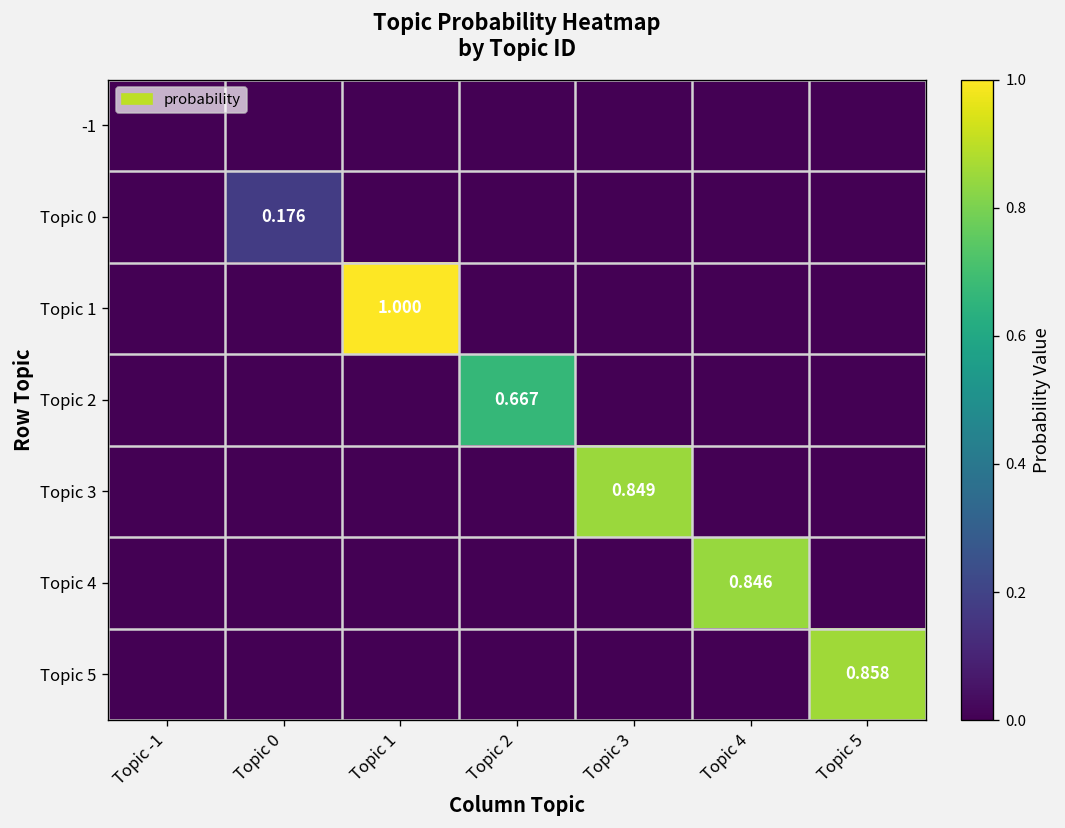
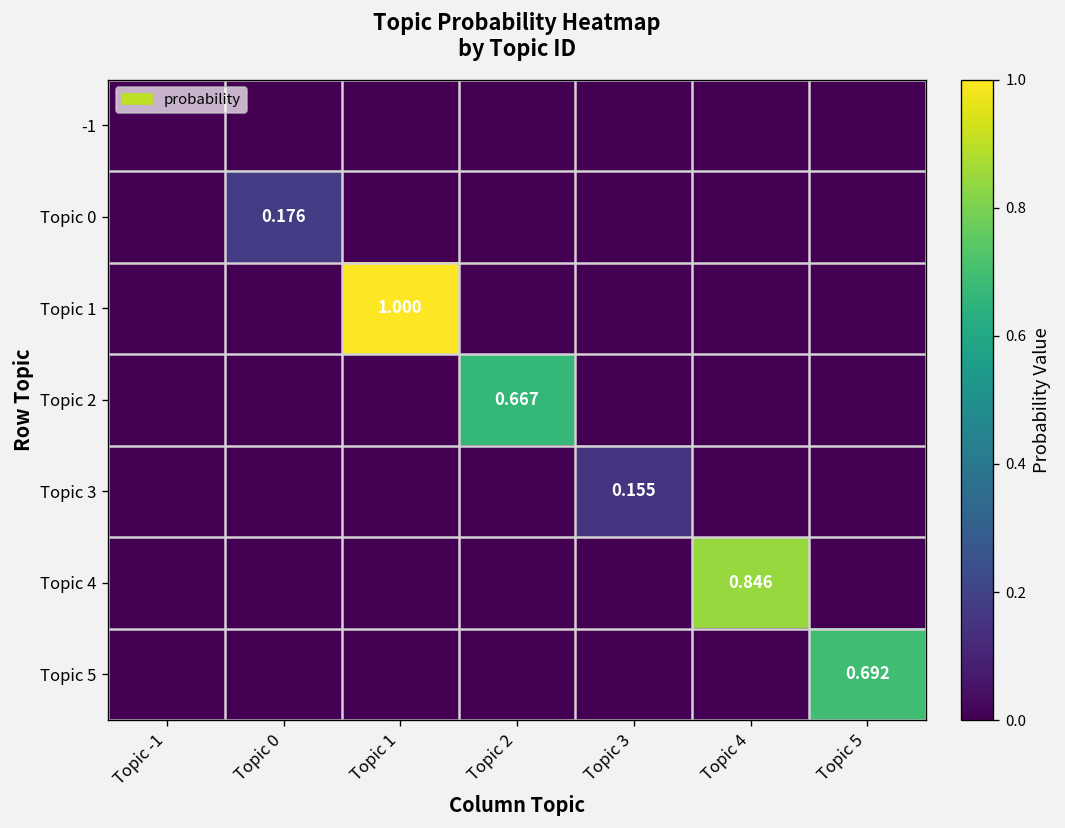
  {
    "Topic 0": {
      "Topic 0": 0.176
    },
    "Topic 1": {
      "Topic 1": 1.000
    },
    "Topic 2": {
      "Topic 2": 0.667
    },
    "Topic 3": {
-     "Topic 3": 0.849
+     "Topic 3": 0.155
    },
    "Topic 4": {
      "Topic 4": 0.846
    },
    "Topic 5": {
-     "Topic 5": 0.858
+     "Topic 5": 0.692
    }
  }
